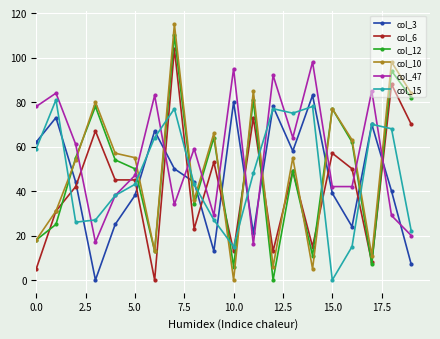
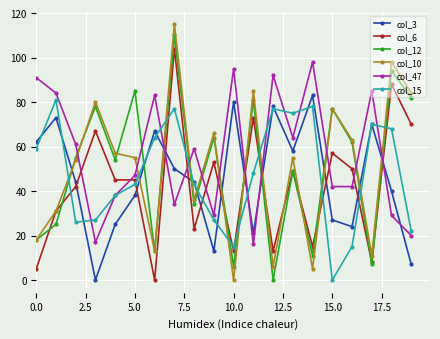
  {
    "col_3": {
      "0.0": 62,
      "5.0": 38,
      "10.0": 80,
-     "15.0": 39
+     "15.0": 27
    },
    "col_6": {
      "0.0": 5,
      "5.0": 45,
      "10.0": 13,
      "15.0": 57
    },
    "col_12": {
-     "5.0": 50,
+     "5.0": 85,
      "10.0": 6
    },
    "col_10": {
      "5.0": 55,
      "10.0": 0
    },
    "col_47": {
-     "0.0": 78,
+     "0.0": 91,
      "5.0": 47,
      "10.0": 95,
      "15.0": 42
    },
    "col_15": {
      "0.0": 59,
      "5.0": 43,
      "10.0": 15,
      "15.0": 0
    }
  }
